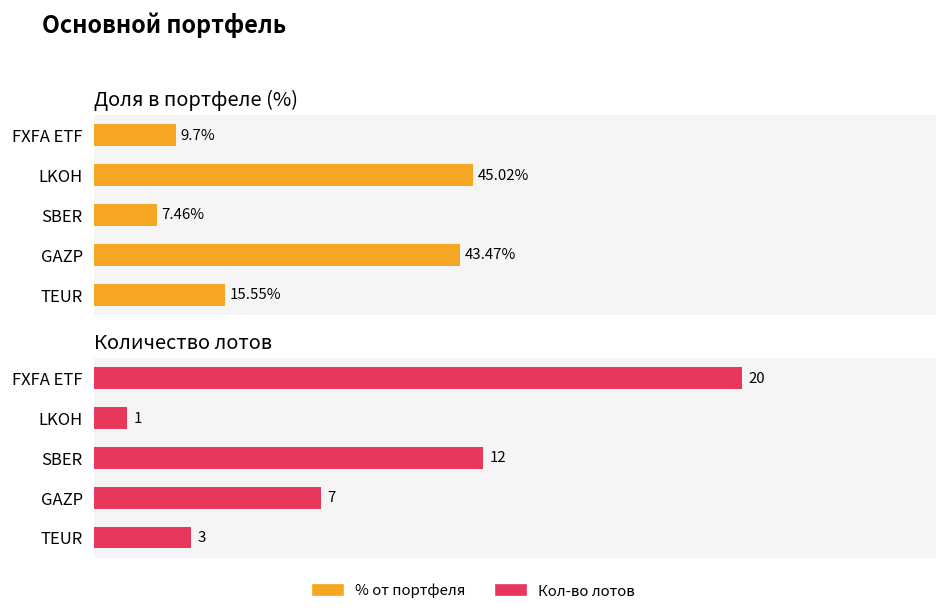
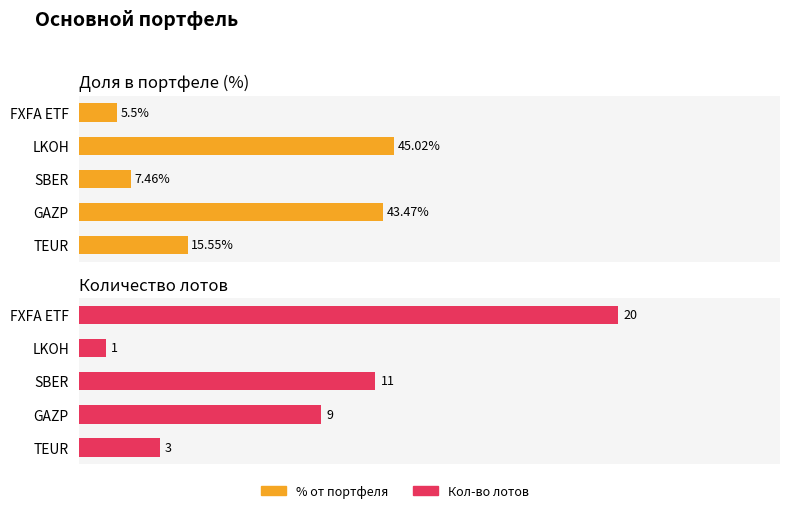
  {
    "Доля в портфеле (%)": {
-     "FXFA ETF": "9.7%",
+     "FXFA ETF": "5.5%",
      "LKOH": "45.02%",
      "SBER": "7.46%",
      "GAZP": "43.47%",
      "TEUR": "15.55%"
    },
    "Количество лотов": {
      "FXFA ETF": "20",
      "LKOH": "1",
-     "SBER": "12",
-     "GAZP": "7",
+     "SBER": "11",
+     "GAZP": "9",
      "TEUR": "3"
    }
  }
